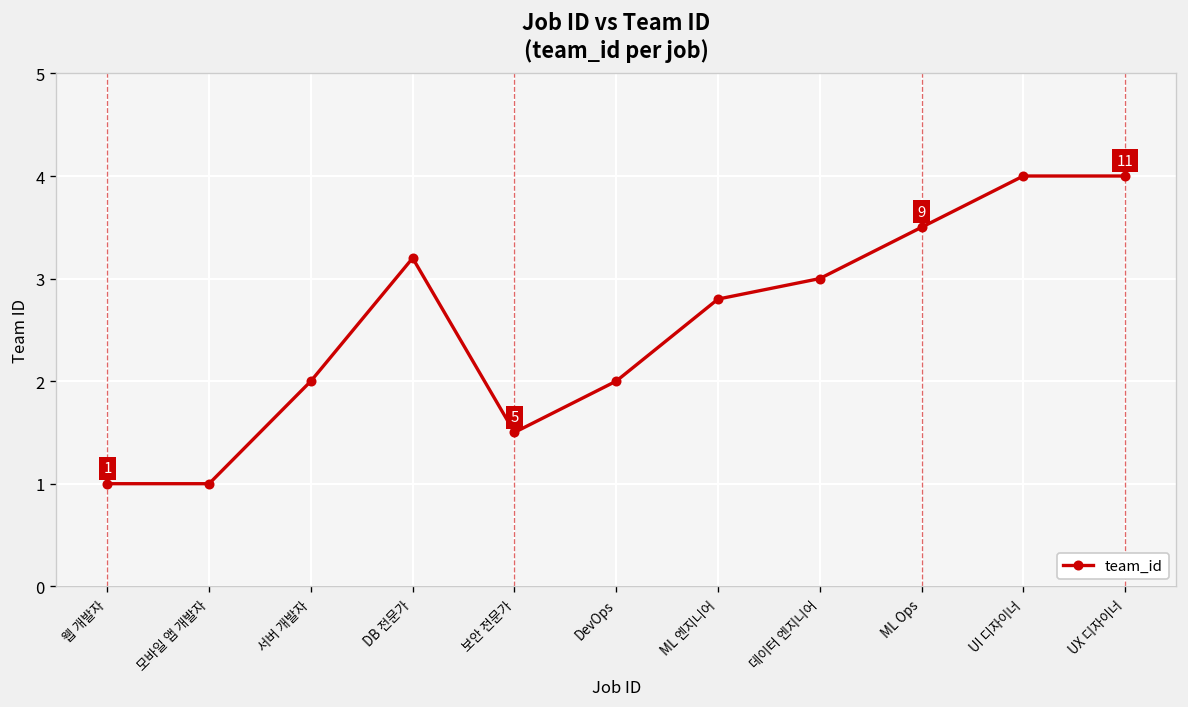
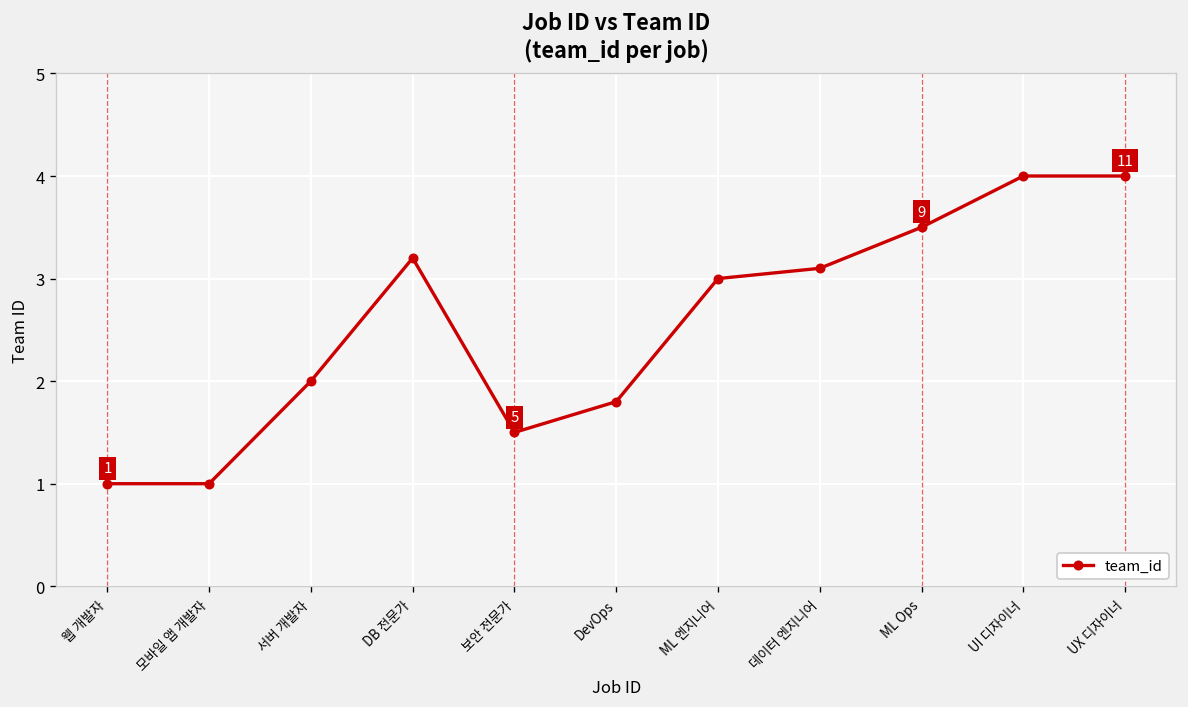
  {
    "모바일 앱 개발자": 1.0,
    "서버 개발자": 2.0,
    "DB 전문가": 3.2,
-   "DevOps": 2.0,
-   "ML 엔지니어": 2.8,
-   "데이터 엔지니어": 3.0,
+   "DevOps": 1.8,
+   "ML 엔지니어": 3.0,
+   "데이터 엔지니어": 3.1,
    "UI 디자이너": 4.0
  }
